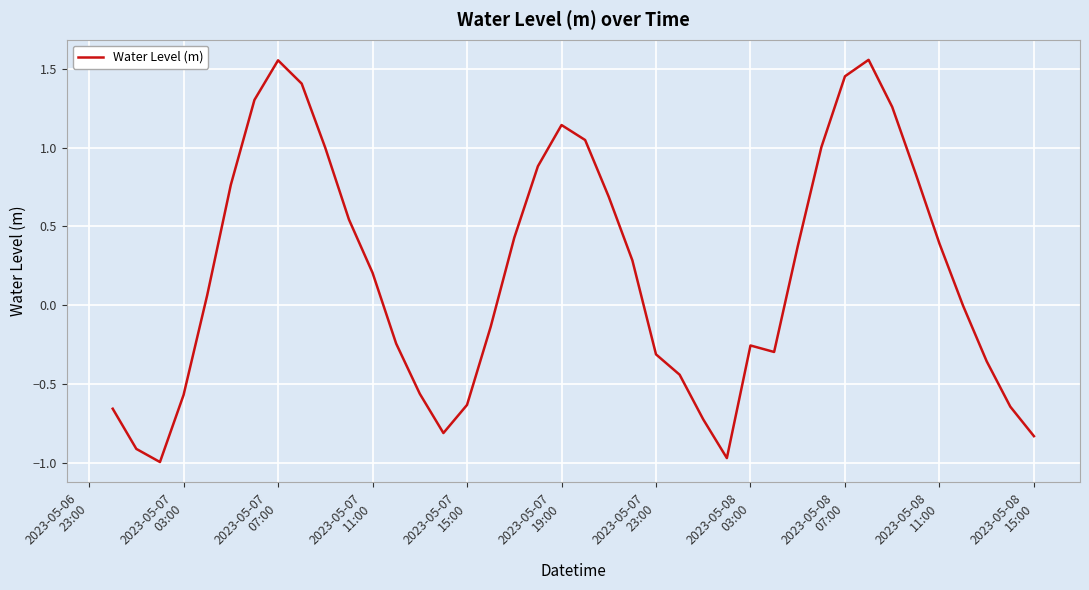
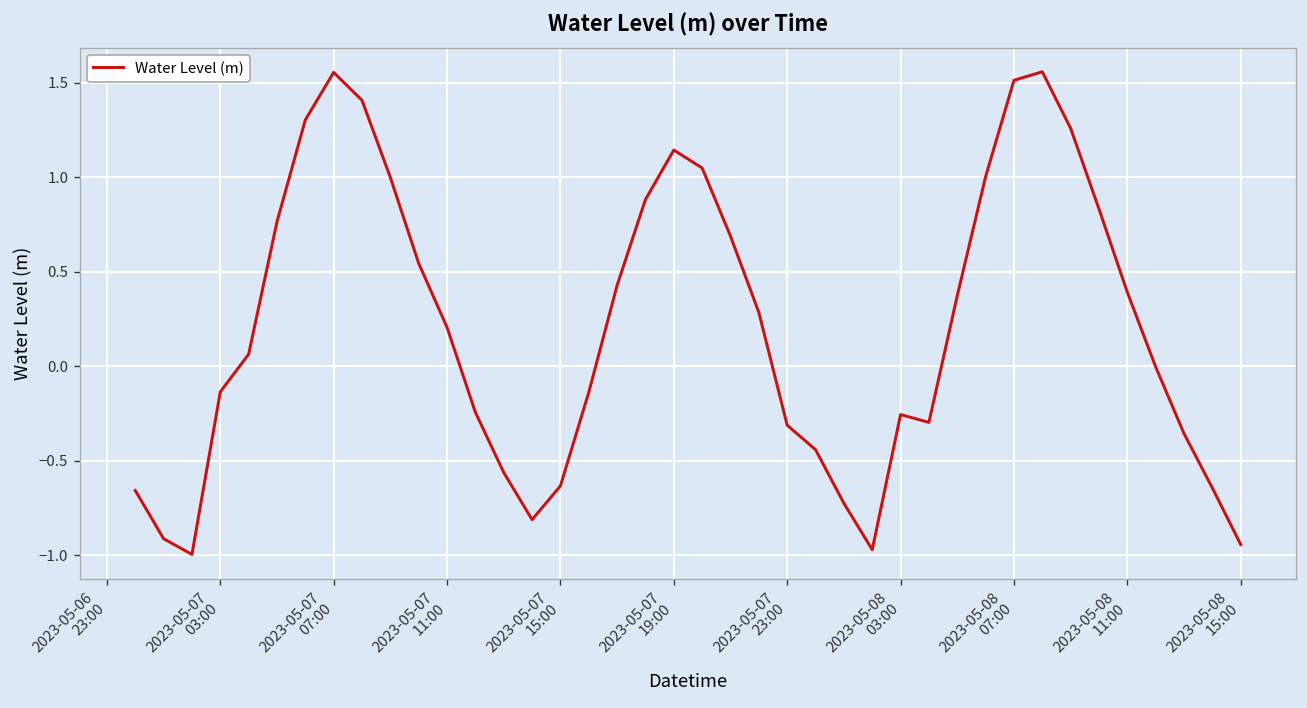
  {
-   "2023-05-07 03:00": -0.57,
+   "2023-05-07 03:00": -0.14,
    "2023-05-07 07:00": 1.55,
    "2023-05-07 11:00": 0.21,
    "2023-05-07 15:00": -0.63,
    "2023-05-07 19:00": 1.14,
    "2023-05-07 23:00": -0.31,
    "2023-05-08 03:00": -0.26,
-   "2023-05-08 07:00": 1.45,
+   "2023-05-08 07:00": 1.51,
    "2023-05-08 11:00": 0.39,
-   "2023-05-08 15:00": -0.83
+   "2023-05-08 15:00": -0.94
  }
